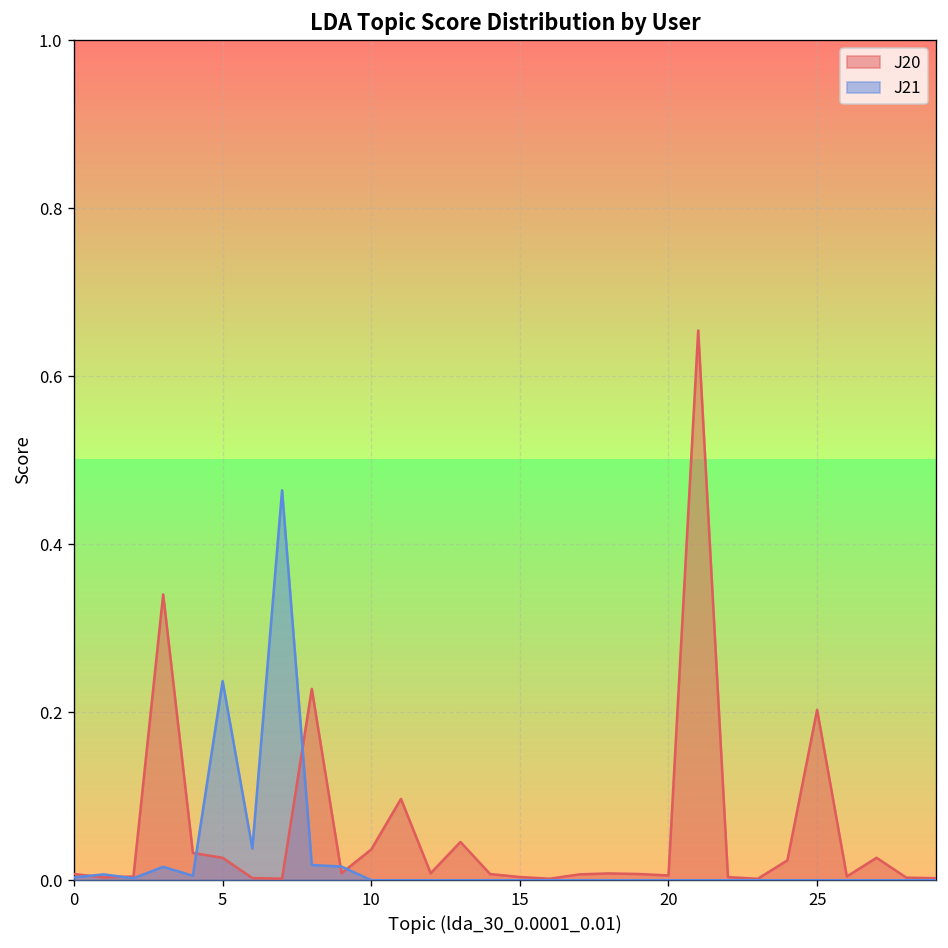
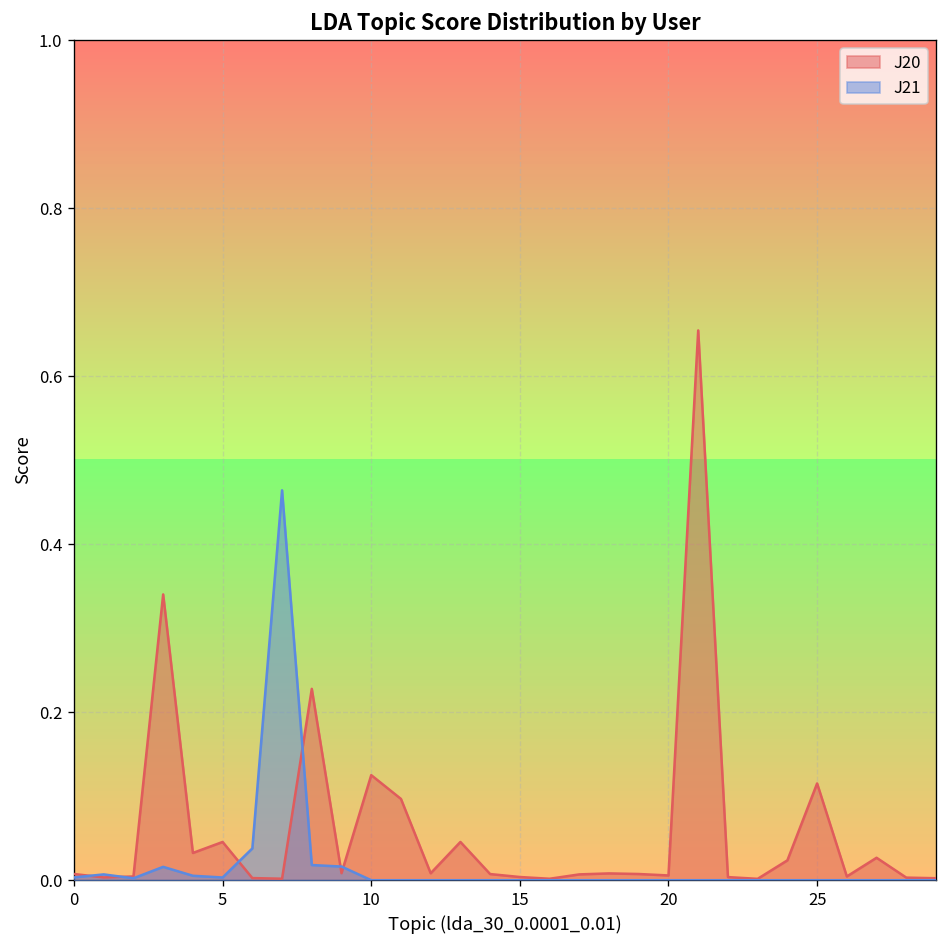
  {
    "J20": {
      "0": 0.01,
-     "5": 0.03,
-     "10": 0.04,
+     "5": 0.05,
+     "10": 0.13,
      "15": 0.00,
      "20": 0.01,
-     "25": 0.20
+     "25": 0.12
    },
    "J21": {
      "0": 0.00,
-     "5": 0.24,
+     "5": 0.00,
      "10": 0.00,
      "15": 0.00,
      "20": 0.00,
      "25": 0.00
    }
  }
